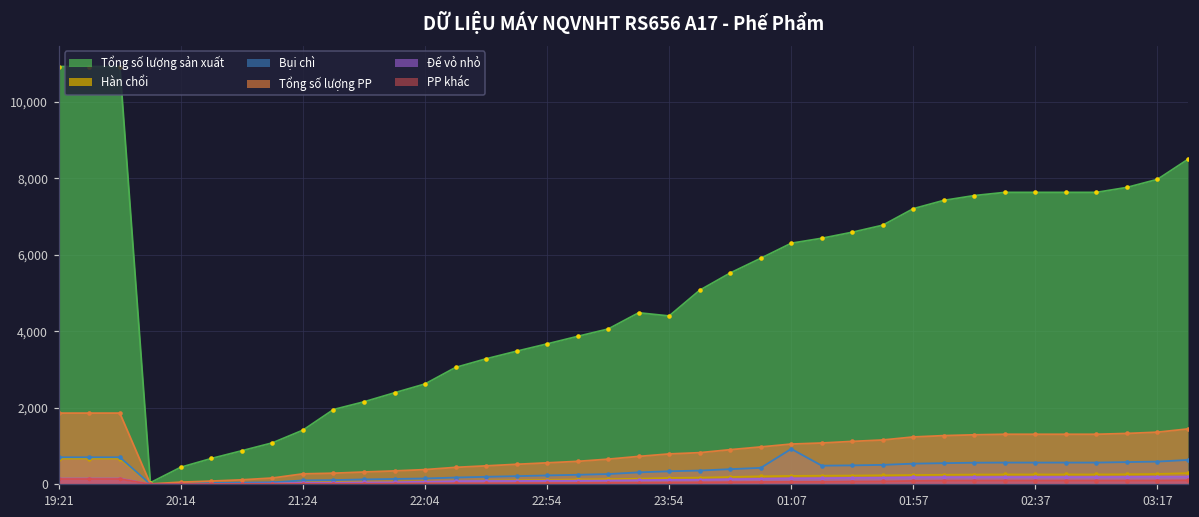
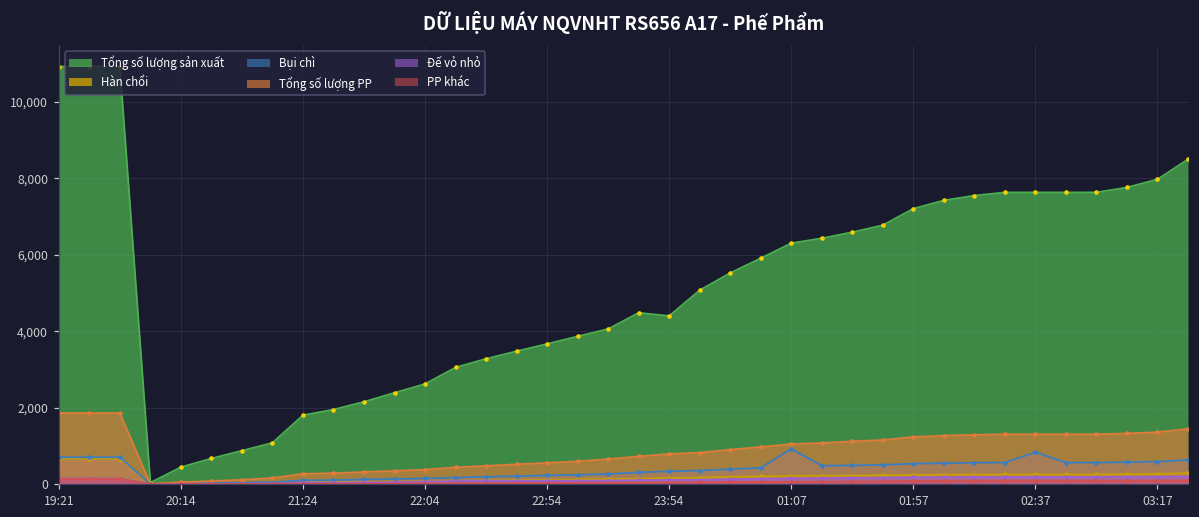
  {
    "Tổng số lượng sản xuất": {
      "19:21": "10,900",
      "20:14": "400",
-     "21:24": "1,400",
+     "21:24": "1,800",
      "22:04": "2,600",
      "22:54": "3,700",
      "23:54": "4,400",
      "01:07": "6,300",
      "01:57": "7,200",
      "02:37": "7,600",
      "03:17": "8,000"
    },
    "Hàn chổi": {
      "03:17": "300"
    },
    "Bụi chì": {
      "22:04": "200",
      "22:54": "200",
      "23:54": "300",
      "01:07": "900",
      "01:57": "500",
-     "02:37": "600",
+     "02:37": "800",
      "03:17": "600"
    },
    "Đế vỏ nhỏ": {
      "03:17": "200"
    }
  }
